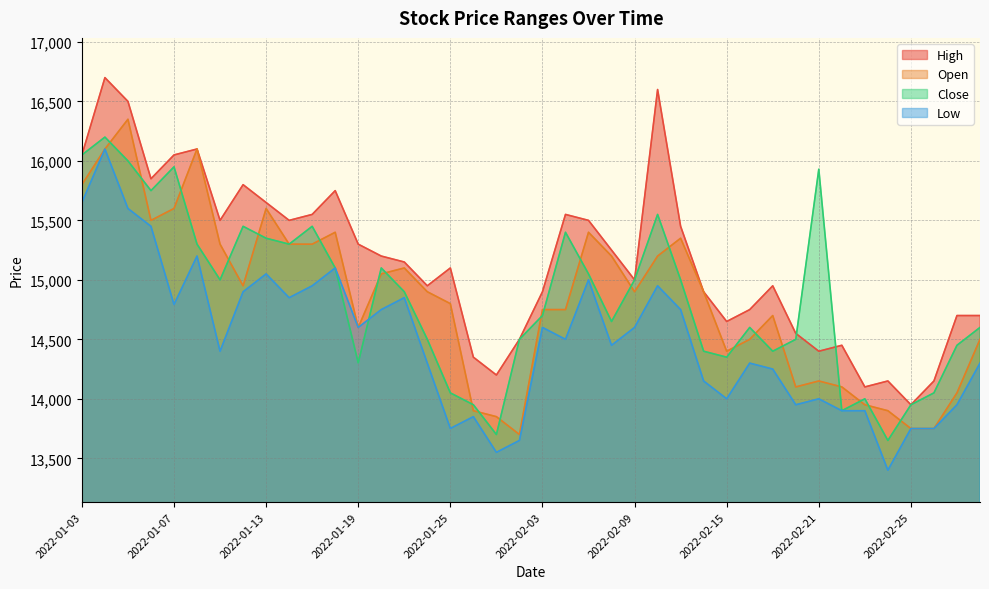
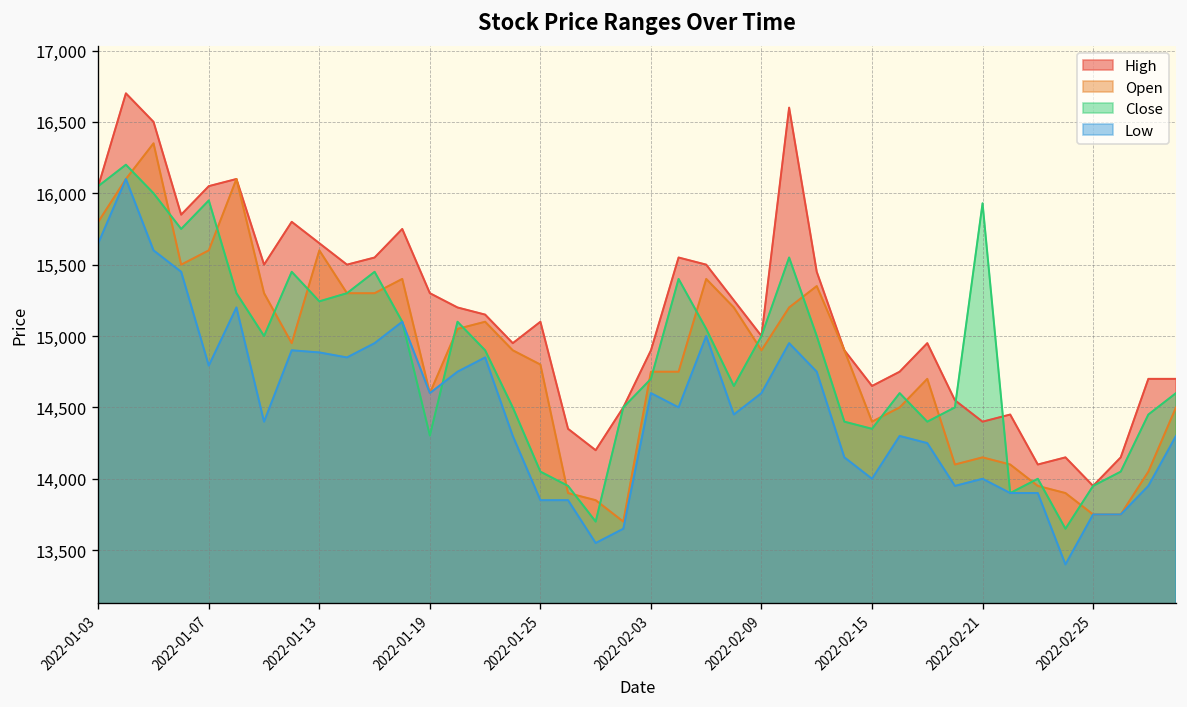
  {
    "Close": {
      "2022-01-07": "15,950",
-     "2022-01-13": "15,350",
+     "2022-01-13": "15,240",
      "2022-01-19": "14,300",
      "2022-01-25": "14,050",
      "2022-02-03": "14,700",
      "2022-02-15": "14,350",
      "2022-02-21": "15,930"
    },
    "Low": {
      "2022-01-03": "15,650",
      "2022-01-07": "14,790",
-     "2022-01-13": "15,050",
-     "2022-01-25": "13,750",
+     "2022-01-13": "14,890",
+     "2022-01-25": "13,850",
      "2022-02-03": "14,600",
      "2022-02-09": "14,600",
      "2022-02-15": "14,000",
      "2022-02-21": "14,000"
    }
  }
